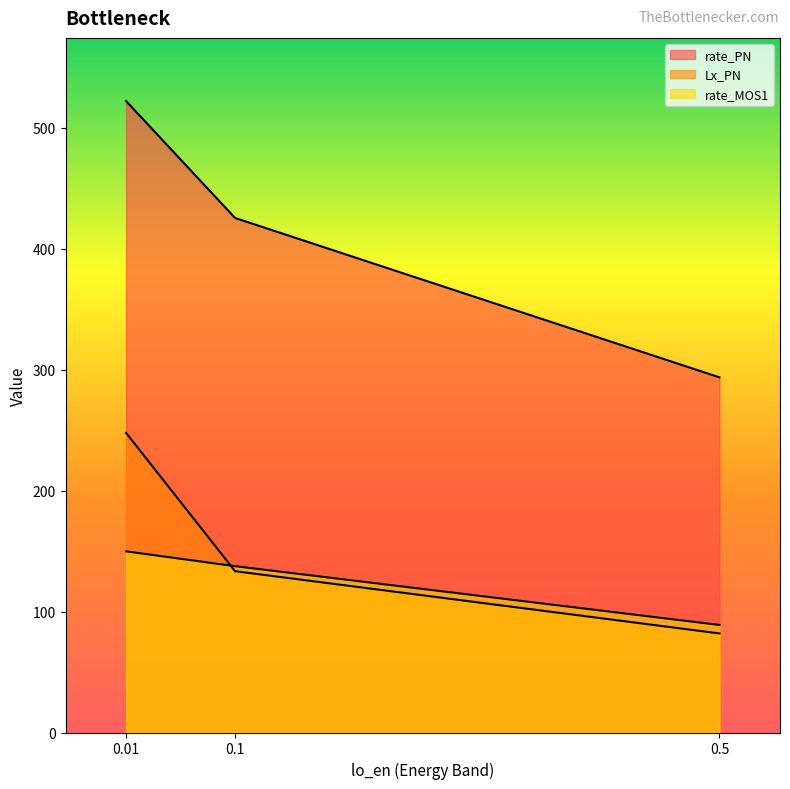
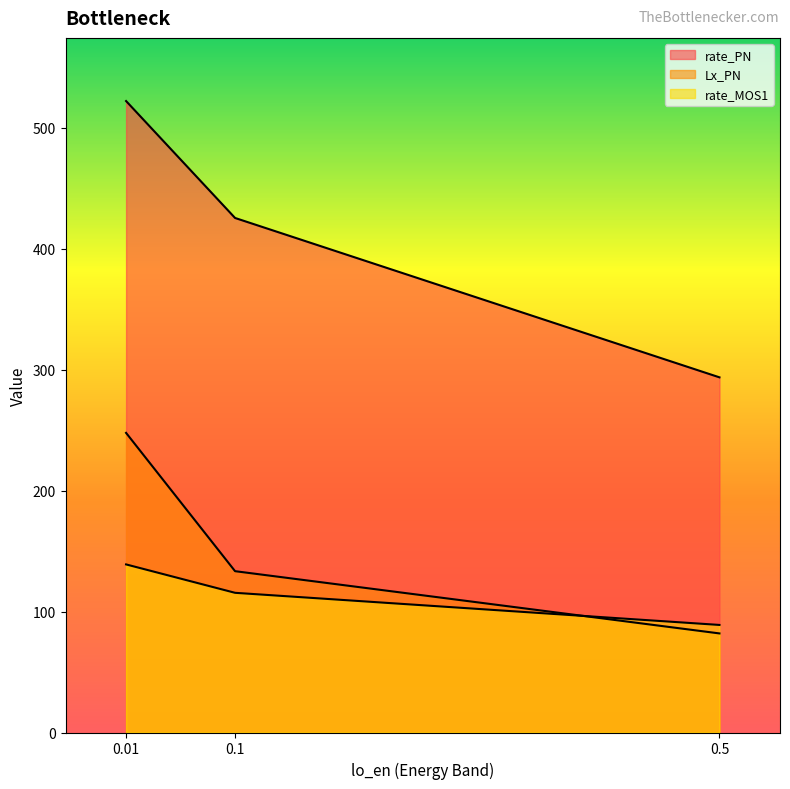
  {
    "rate_PN": {
      "0.01": 522,
      "0.1": 426,
      "0.5": 294
    },
    "Lx_PN": {
      "0.01": 248,
      "0.1": 133,
      "0.5": 82
    },
    "rate_MOS1": {
-     "0.01": 150,
-     "0.1": 138,
+     "0.01": 139,
+     "0.1": 116,
      "0.5": 89
    }
  }
